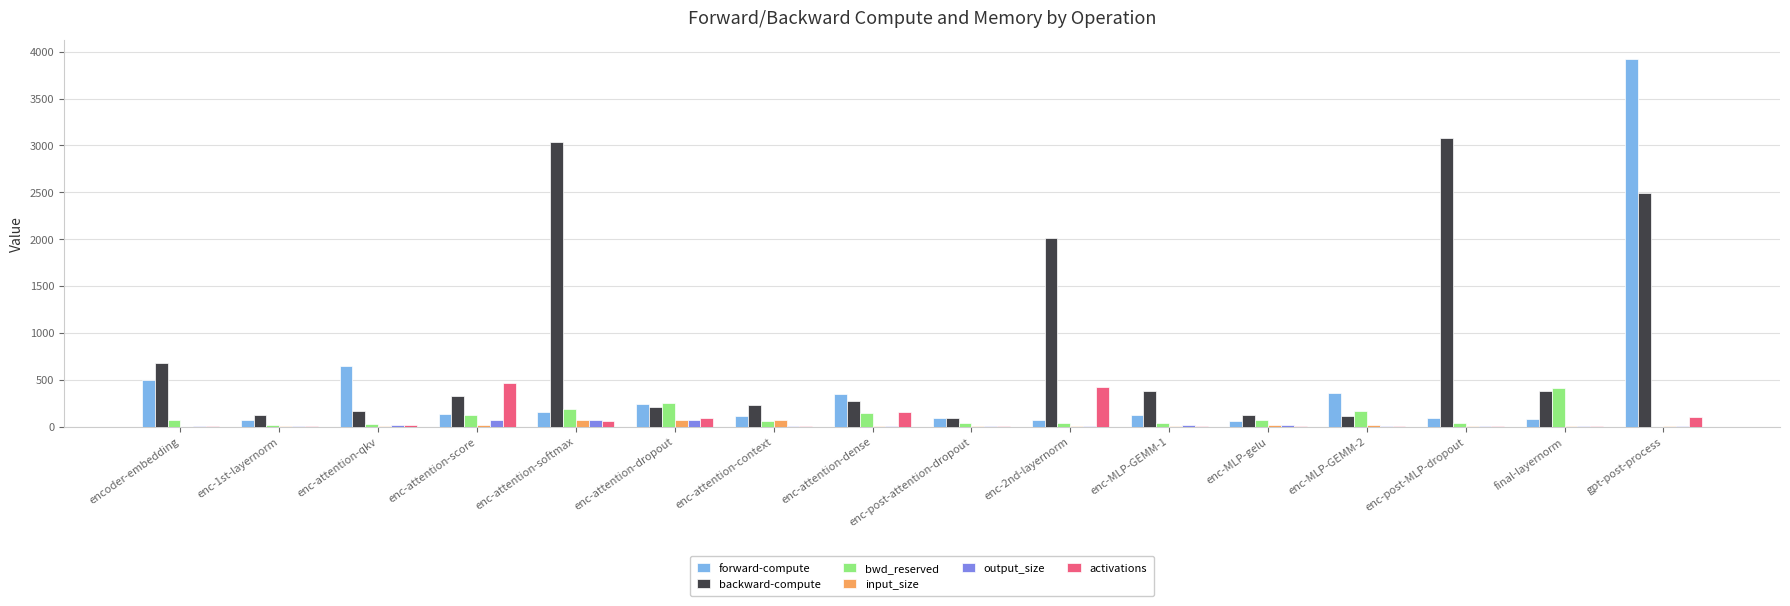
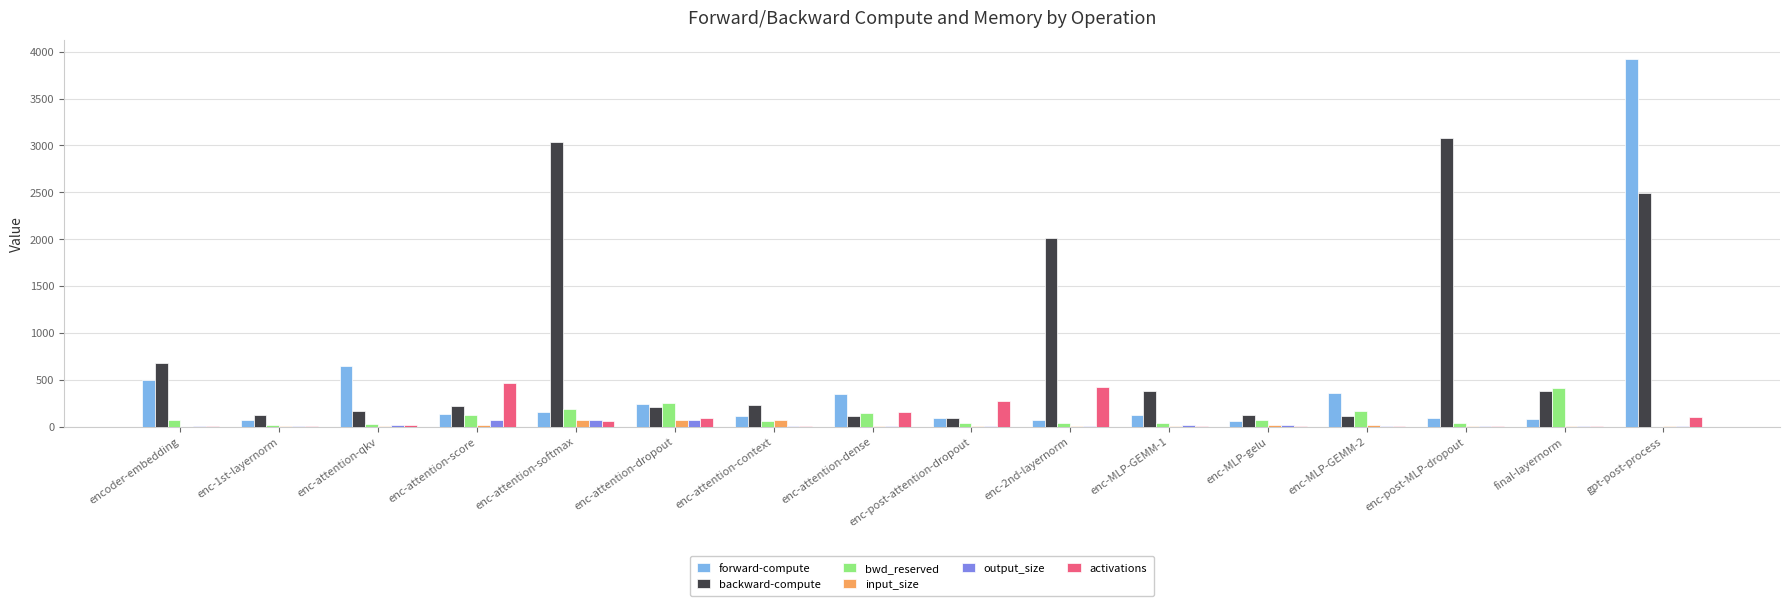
  {
    "backward-compute": {
      "encoder-embedding": 700,
      "enc-1st-layernorm": 100,
      "enc-attention-qkv": 200,
-     "enc-attention-score": 300,
+     "enc-attention-score": 200,
      "enc-attention-softmax": 3000,
      "enc-attention-dropout": 200,
      "enc-attention-context": 200,
-     "enc-attention-dense": 300,
+     "enc-attention-dense": 100,
      "enc-post-attention-dropout": 100,
      "enc-2nd-layernorm": 2000,
      "enc-MLP-GEMM-1": 400,
      "enc-MLP-gelu": 100,
      "enc-MLP-GEMM-2": 100,
      "enc-post-MLP-dropout": 3100,
      "final-layernorm": 400,
      "gpt-post-process": 2500
    },
    "bwd_reserved": {
      "encoder-embedding": 100,
      "enc-attention-qkv": 0,
      "enc-attention-score": 100,
      "enc-attention-softmax": 200,
      "enc-attention-dropout": 300,
      "enc-attention-context": 100,
      "enc-attention-dense": 100,
      "enc-post-attention-dropout": 0,
      "enc-2nd-layernorm": 0,
      "enc-MLP-GEMM-1": 0,
      "enc-MLP-gelu": 100,
      "enc-MLP-GEMM-2": 200,
      "enc-post-MLP-dropout": 0,
      "final-layernorm": 400,
      "gpt-post-process": 0
    },
    "input_size": {
      "enc-attention-softmax": 100,
      "enc-attention-dropout": 100,
      "enc-attention-context": 100
    },
    "activations": {
      "enc-attention-score": 500,
      "enc-attention-softmax": 100,
      "enc-attention-dropout": 100,
      "enc-attention-dense": 200,
-     "enc-post-attention-dropout": 0,
+     "enc-post-attention-dropout": 300,
      "enc-2nd-layernorm": 400,
      "gpt-post-process": 100
    }
  }
